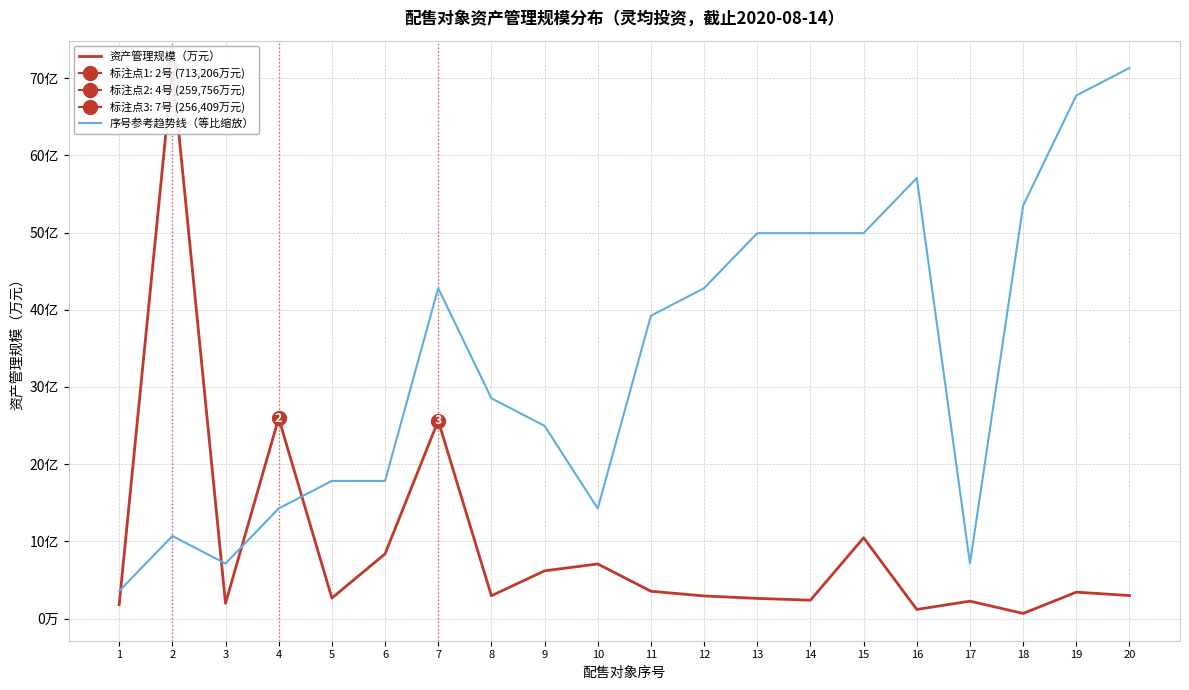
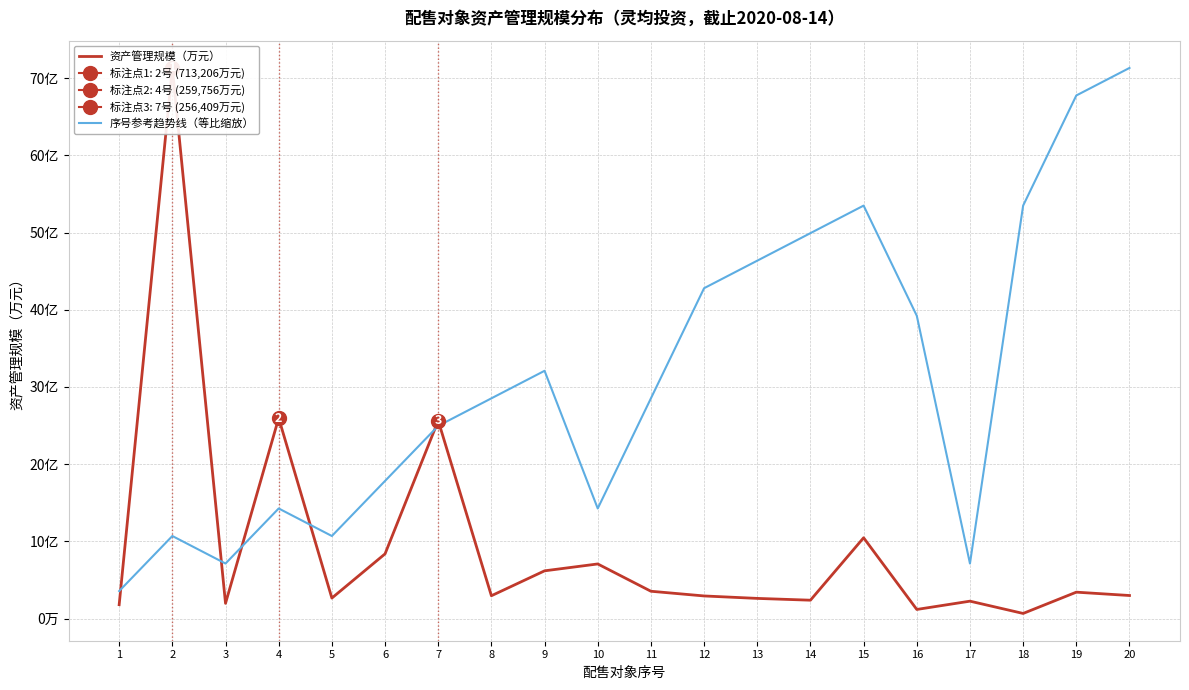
  {
    "序号参考趋势线（等比缩放）": {
      "1": "4亿",
      "2": "11亿",
      "3": "7亿",
      "4": "14亿",
-     "5": "18亿",
+     "5": "11亿",
      "6": "18亿",
-     "7": "43亿",
+     "7": "25亿",
      "8": "29亿",
-     "9": "25亿",
+     "9": "32亿",
      "10": "14亿",
-     "11": "39亿",
+     "11": "29亿",
      "12": "43亿",
-     "13": "50亿",
+     "13": "46亿",
      "14": "50亿",
-     "15": "50亿",
-     "16": "57亿",
+     "15": "53亿",
+     "16": "39亿",
      "17": "7亿",
      "18": "53亿",
      "19": "68亿",
      "20": "71亿"
    }
  }
